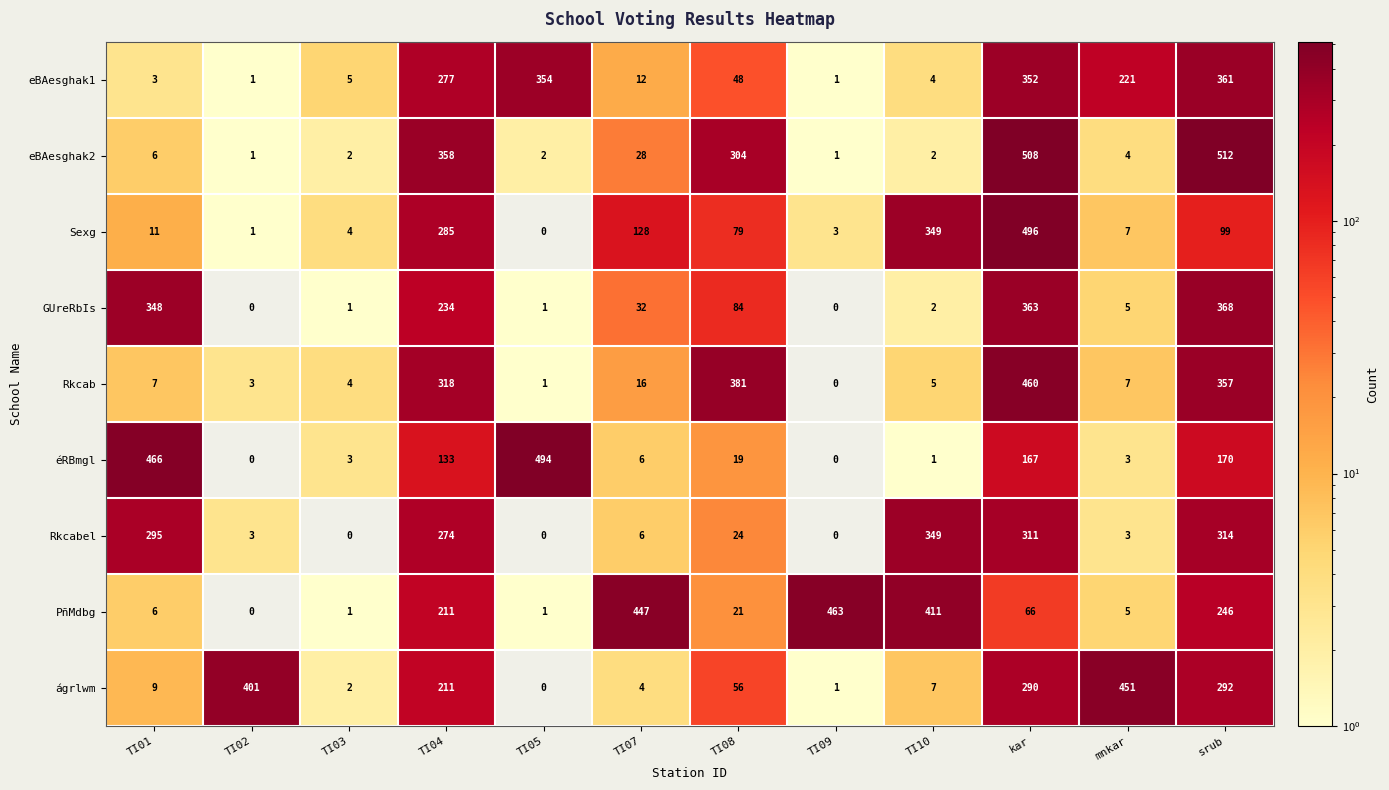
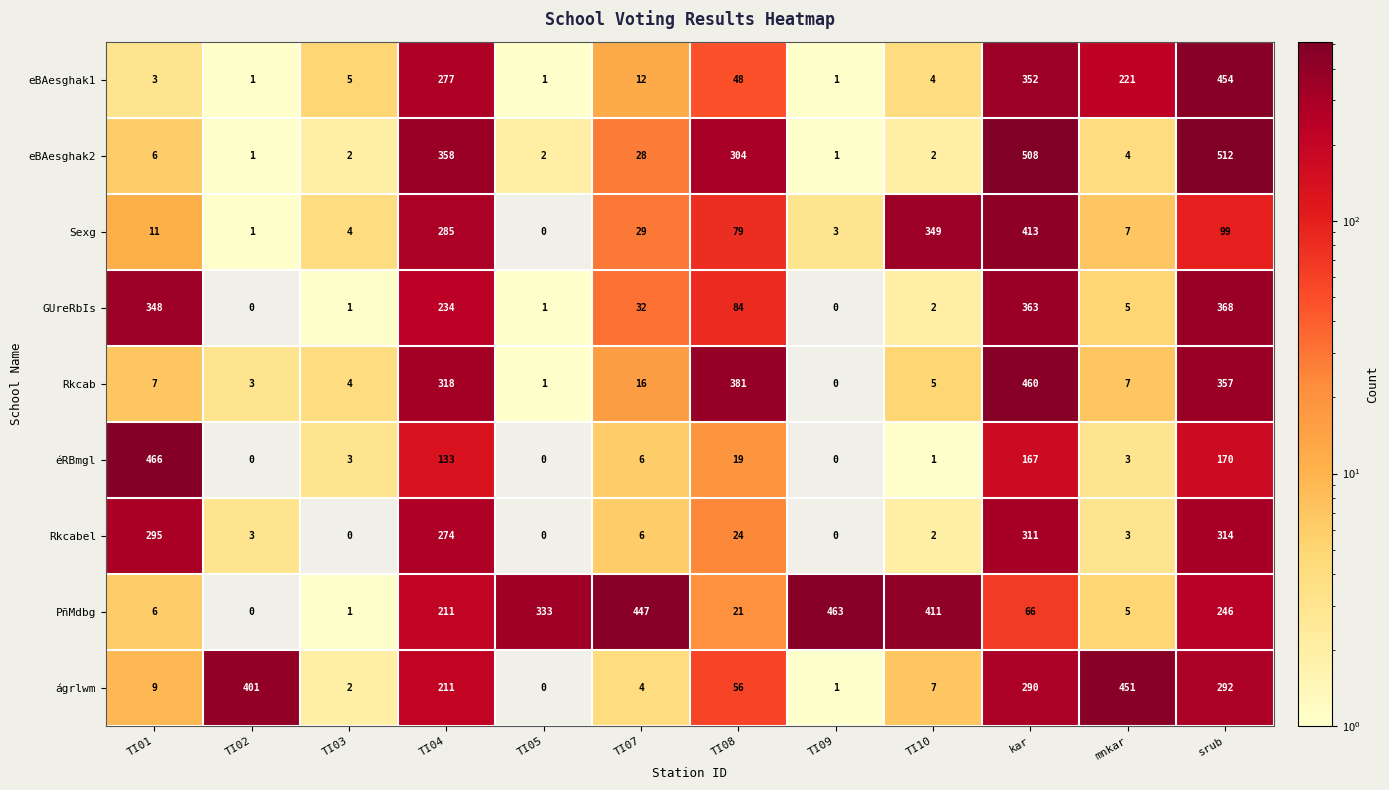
  {
    "eBAesghak1": {
      "TI01": 3,
      "TI02": 1,
      "TI03": 5,
      "TI04": 277,
-     "TI05": 354,
+     "TI05": 1,
      "TI07": 12,
      "TI08": 48,
      "TI09": 1,
      "TI10": 4,
      "kar": 352,
      "mnkar": 221,
-     "srub": 361
+     "srub": 454
    },
    "eBAesghak2": {
      "TI01": 6,
      "TI02": 1,
      "TI03": 2,
      "TI04": 358,
      "TI05": 2,
      "TI07": 28,
      "TI08": 304,
      "TI09": 1,
      "TI10": 2,
      "kar": 508,
      "mnkar": 4,
      "srub": 512
    },
    "Sexg": {
      "TI01": 11,
      "TI02": 1,
      "TI03": 4,
      "TI04": 285,
      "TI05": 0,
-     "TI07": 128,
+     "TI07": 29,
      "TI08": 79,
      "TI09": 3,
      "TI10": 349,
-     "kar": 496,
+     "kar": 413,
      "mnkar": 7,
      "srub": 99
    },
    "GUreRbIs": {
      "TI01": 348,
      "TI02": 0,
      "TI03": 1,
      "TI04": 234,
      "TI05": 1,
      "TI07": 32,
      "TI08": 84,
      "TI09": 0,
      "TI10": 2,
      "kar": 363,
      "mnkar": 5,
      "srub": 368
    },
    "Rkcab": {
      "TI01": 7,
      "TI02": 3,
      "TI03": 4,
      "TI04": 318,
      "TI05": 1,
      "TI07": 16,
      "TI08": 381,
      "TI09": 0,
      "TI10": 5,
      "kar": 460,
      "mnkar": 7,
      "srub": 357
    },
    "éRBmgl": {
      "TI01": 466,
      "TI02": 0,
      "TI03": 3,
      "TI04": 133,
-     "TI05": 494,
+     "TI05": 0,
      "TI07": 6,
      "TI08": 19,
      "TI09": 0,
      "TI10": 1,
      "kar": 167,
      "mnkar": 3,
      "srub": 170
    },
    "Rkcabel": {
      "TI01": 295,
      "TI02": 3,
      "TI03": 0,
      "TI04": 274,
      "TI05": 0,
      "TI07": 6,
      "TI08": 24,
      "TI09": 0,
-     "TI10": 349,
+     "TI10": 2,
      "kar": 311,
      "mnkar": 3,
      "srub": 314
    },
    "PñMdbg": {
      "TI01": 6,
      "TI02": 0,
      "TI03": 1,
      "TI04": 211,
-     "TI05": 1,
+     "TI05": 333,
      "TI07": 447,
      "TI08": 21,
      "TI09": 463,
      "TI10": 411,
      "kar": 66,
      "mnkar": 5,
      "srub": 246
    },
    "ágrlwm": {
      "TI01": 9,
      "TI02": 401,
      "TI03": 2,
      "TI04": 211,
      "TI05": 0,
      "TI07": 4,
      "TI08": 56,
      "TI09": 1,
      "TI10": 7,
      "kar": 290,
      "mnkar": 451,
      "srub": 292
    }
  }
